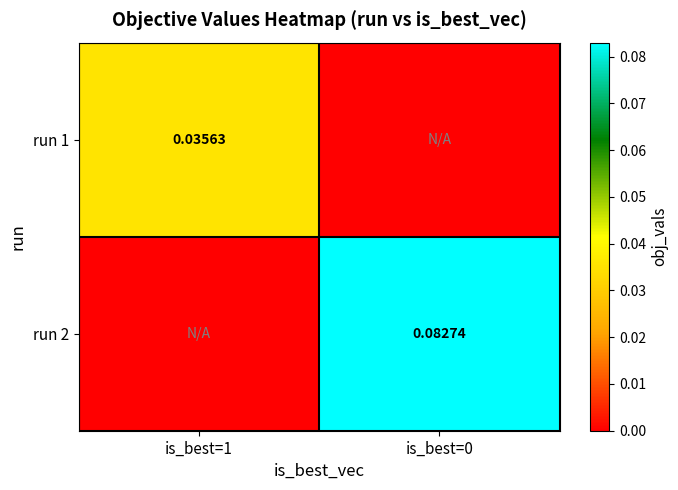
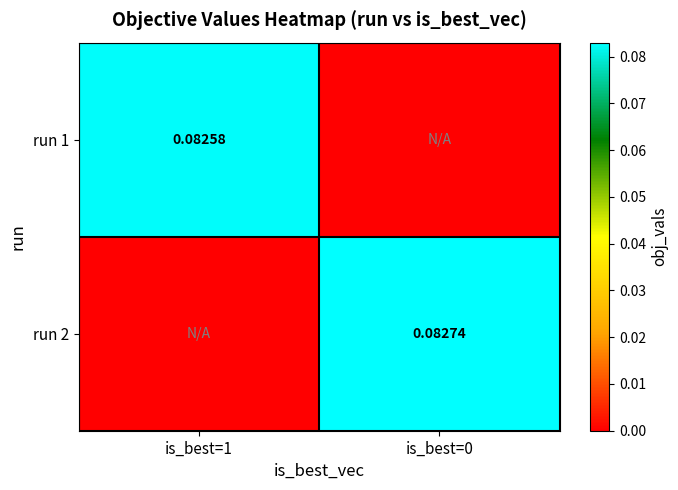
  {
    "run 1": {
-     "is_best=1": 0.03563
+     "is_best=1": 0.08258
    },
    "run 2": {
      "is_best=0": 0.08274
    }
  }
